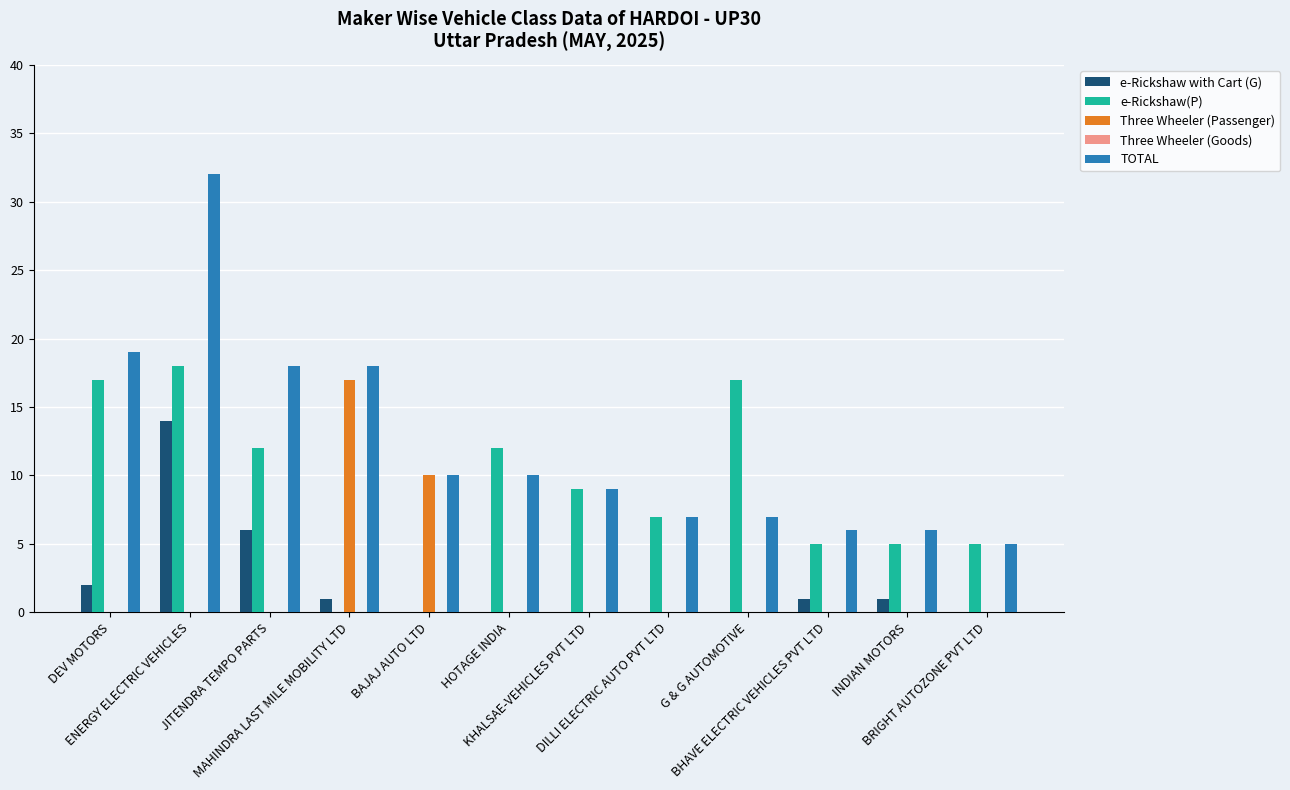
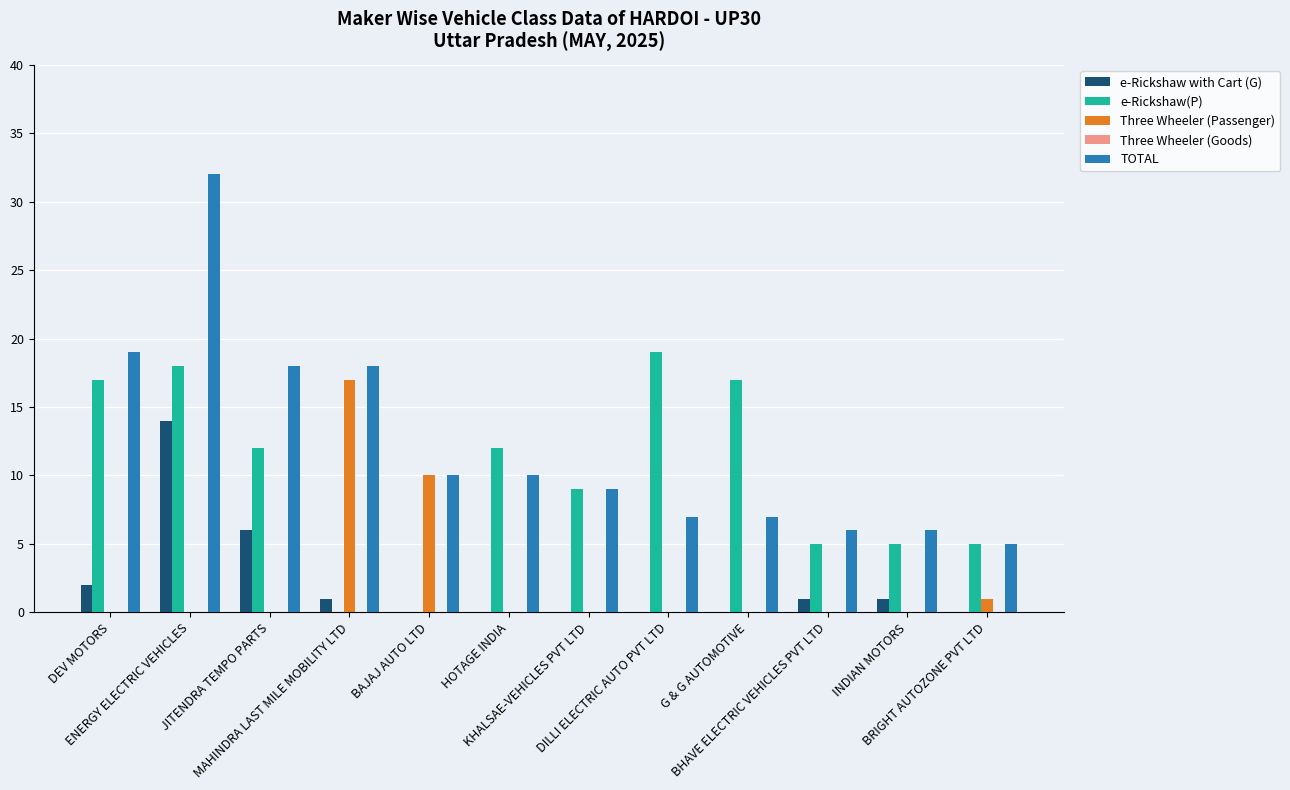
  {
    "e-Rickshaw with Cart (G)": {
      "DEV MOTORS": 2,
      "ENERGY ELECTRIC VEHICLES": 14,
      "JITENDRA TEMPO PARTS": 6,
      "MAHINDRA LAST MILE MOBILITY LTD": 1,
      "BAJAJ AUTO LTD": 0,
      "HOTAGE INDIA": 0,
      "KHALSAE-VEHICLES PVT LTD": 0,
      "DILLI ELECTRIC AUTO PVT LTD": 0,
      "G & G AUTOMOTIVE": 0,
      "BHAVE ELECTRIC VEHICLES PVT LTD": 1,
      "INDIAN MOTORS": 1,
      "BRIGHT AUTOZONE PVT LTD": 0
    },
    "e-Rickshaw(P)": {
      "DEV MOTORS": 17,
      "ENERGY ELECTRIC VEHICLES": 18,
      "JITENDRA TEMPO PARTS": 12,
      "MAHINDRA LAST MILE MOBILITY LTD": 0,
      "BAJAJ AUTO LTD": 0,
      "HOTAGE INDIA": 12,
      "KHALSAE-VEHICLES PVT LTD": 9,
-     "DILLI ELECTRIC AUTO PVT LTD": 7,
+     "DILLI ELECTRIC AUTO PVT LTD": 19,
      "G & G AUTOMOTIVE": 17,
      "BHAVE ELECTRIC VEHICLES PVT LTD": 5,
      "INDIAN MOTORS": 5,
      "BRIGHT AUTOZONE PVT LTD": 5
    },
    "Three Wheeler (Passenger)": {
      "DEV MOTORS": 0,
      "ENERGY ELECTRIC VEHICLES": 0,
      "JITENDRA TEMPO PARTS": 0,
      "MAHINDRA LAST MILE MOBILITY LTD": 17,
      "BAJAJ AUTO LTD": 10,
      "HOTAGE INDIA": 0,
      "KHALSAE-VEHICLES PVT LTD": 0,
      "DILLI ELECTRIC AUTO PVT LTD": 0,
      "G & G AUTOMOTIVE": 0,
      "BHAVE ELECTRIC VEHICLES PVT LTD": 0,
      "INDIAN MOTORS": 0,
-     "BRIGHT AUTOZONE PVT LTD": 0
+     "BRIGHT AUTOZONE PVT LTD": 1
    },
    "Three Wheeler (Goods)": {
      "DEV MOTORS": 0,
      "ENERGY ELECTRIC VEHICLES": 0,
      "JITENDRA TEMPO PARTS": 0,
      "MAHINDRA LAST MILE MOBILITY LTD": 0,
      "BAJAJ AUTO LTD": 0,
      "HOTAGE INDIA": 0,
      "KHALSAE-VEHICLES PVT LTD": 0,
      "DILLI ELECTRIC AUTO PVT LTD": 0,
      "G & G AUTOMOTIVE": 0,
      "BHAVE ELECTRIC VEHICLES PVT LTD": 0,
      "INDIAN MOTORS": 0,
      "BRIGHT AUTOZONE PVT LTD": 0
    },
    "TOTAL": {
      "DEV MOTORS": 19,
      "ENERGY ELECTRIC VEHICLES": 32,
      "JITENDRA TEMPO PARTS": 18,
      "MAHINDRA LAST MILE MOBILITY LTD": 18,
      "BAJAJ AUTO LTD": 10,
      "HOTAGE INDIA": 10,
      "KHALSAE-VEHICLES PVT LTD": 9,
      "DILLI ELECTRIC AUTO PVT LTD": 7,
      "G & G AUTOMOTIVE": 7,
      "BHAVE ELECTRIC VEHICLES PVT LTD": 6,
      "INDIAN MOTORS": 6,
      "BRIGHT AUTOZONE PVT LTD": 5
    }
  }
